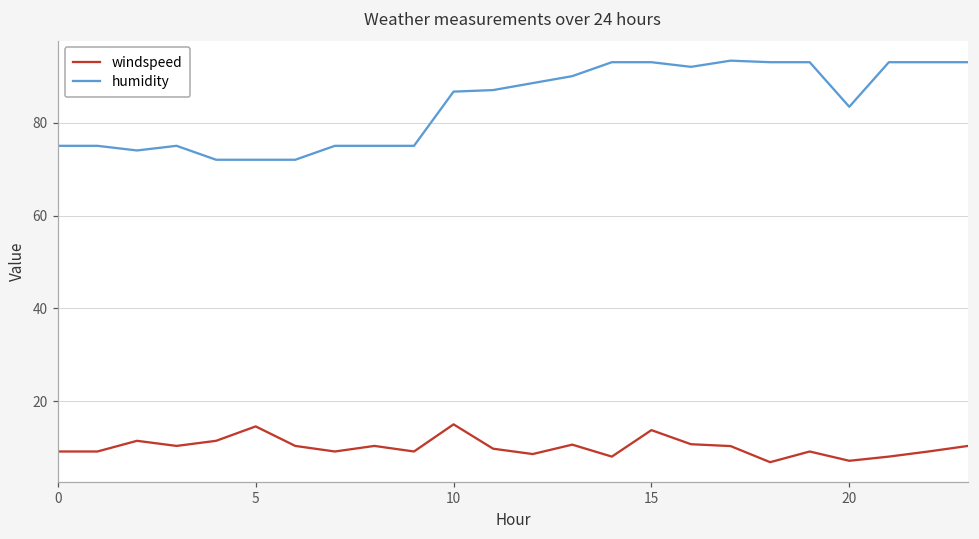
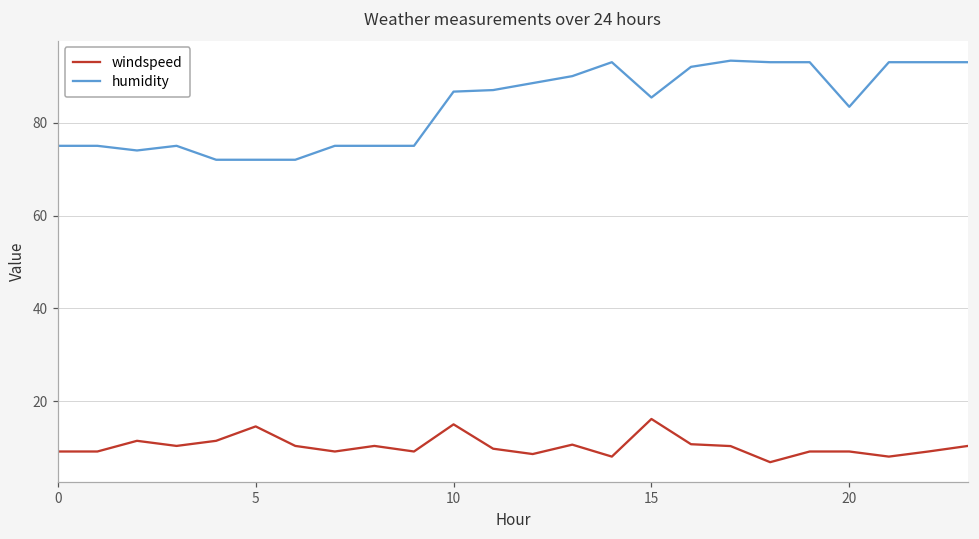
  {
    "windspeed": {
      "0": 9,
      "5": 15,
      "10": 15,
-     "15": 14,
-     "20": 7
+     "15": 16,
+     "20": 9
    },
    "humidity": {
      "0": 75,
      "5": 72,
      "10": 87,
-     "15": 93,
+     "15": 85,
      "20": 83
    }
  }
